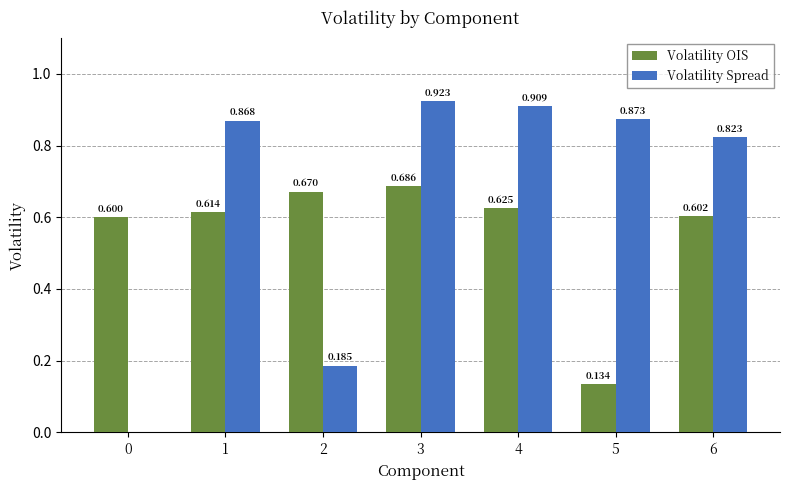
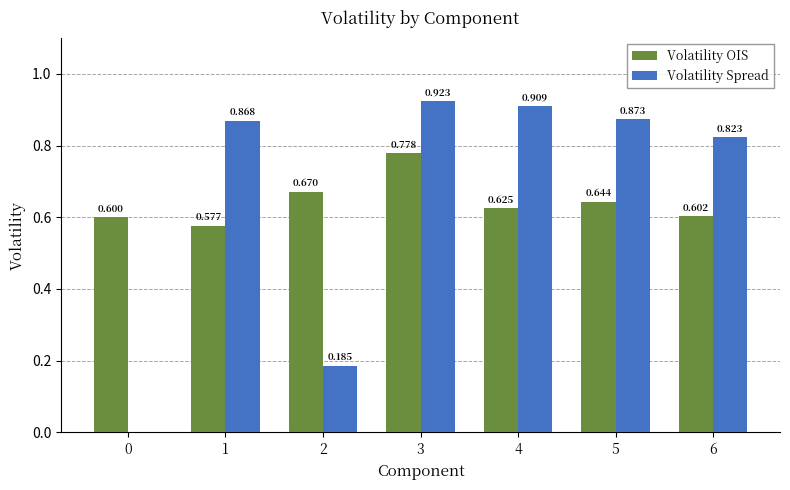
  {
    "Volatility OIS": {
      "0": 0.600,
-     "1": 0.614,
+     "1": 0.577,
      "2": 0.670,
-     "3": 0.686,
+     "3": 0.778,
      "4": 0.625,
-     "5": 0.134,
+     "5": 0.644,
      "6": 0.602
    },
    "Volatility Spread": {
      "1": 0.868,
      "2": 0.185,
      "3": 0.923,
      "4": 0.909,
      "5": 0.873,
      "6": 0.823
    }
  }
